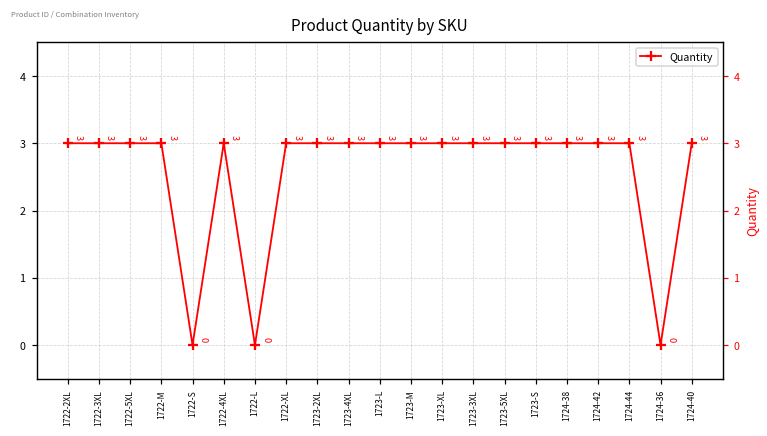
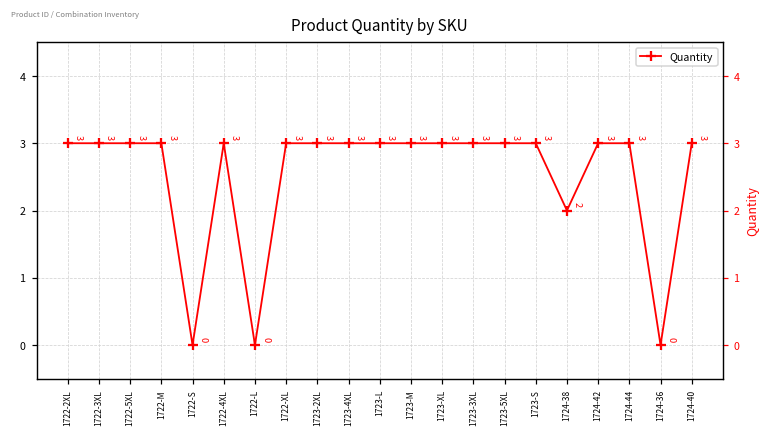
  {
    "1722-2XL": 3,
    "1722-3XL": 3,
    "1722-5XL": 3,
    "1722-M": 3,
    "1722-S": 0,
    "1722-4XL": 3,
    "1722-L": 0,
    "1722-XL": 3,
    "1723-2XL": 3,
    "1723-4XL": 3,
    "1723-L": 3,
    "1723-M": 3,
    "1723-XL": 3,
    "1723-3XL": 3,
    "1723-5XL": 3,
    "1723-S": 3,
-   "1724-38": 3,
+   "1724-38": 2,
    "1724-42": 3,
    "1724-44": 3,
    "1724-36": 0,
    "1724-40": 3
  }
